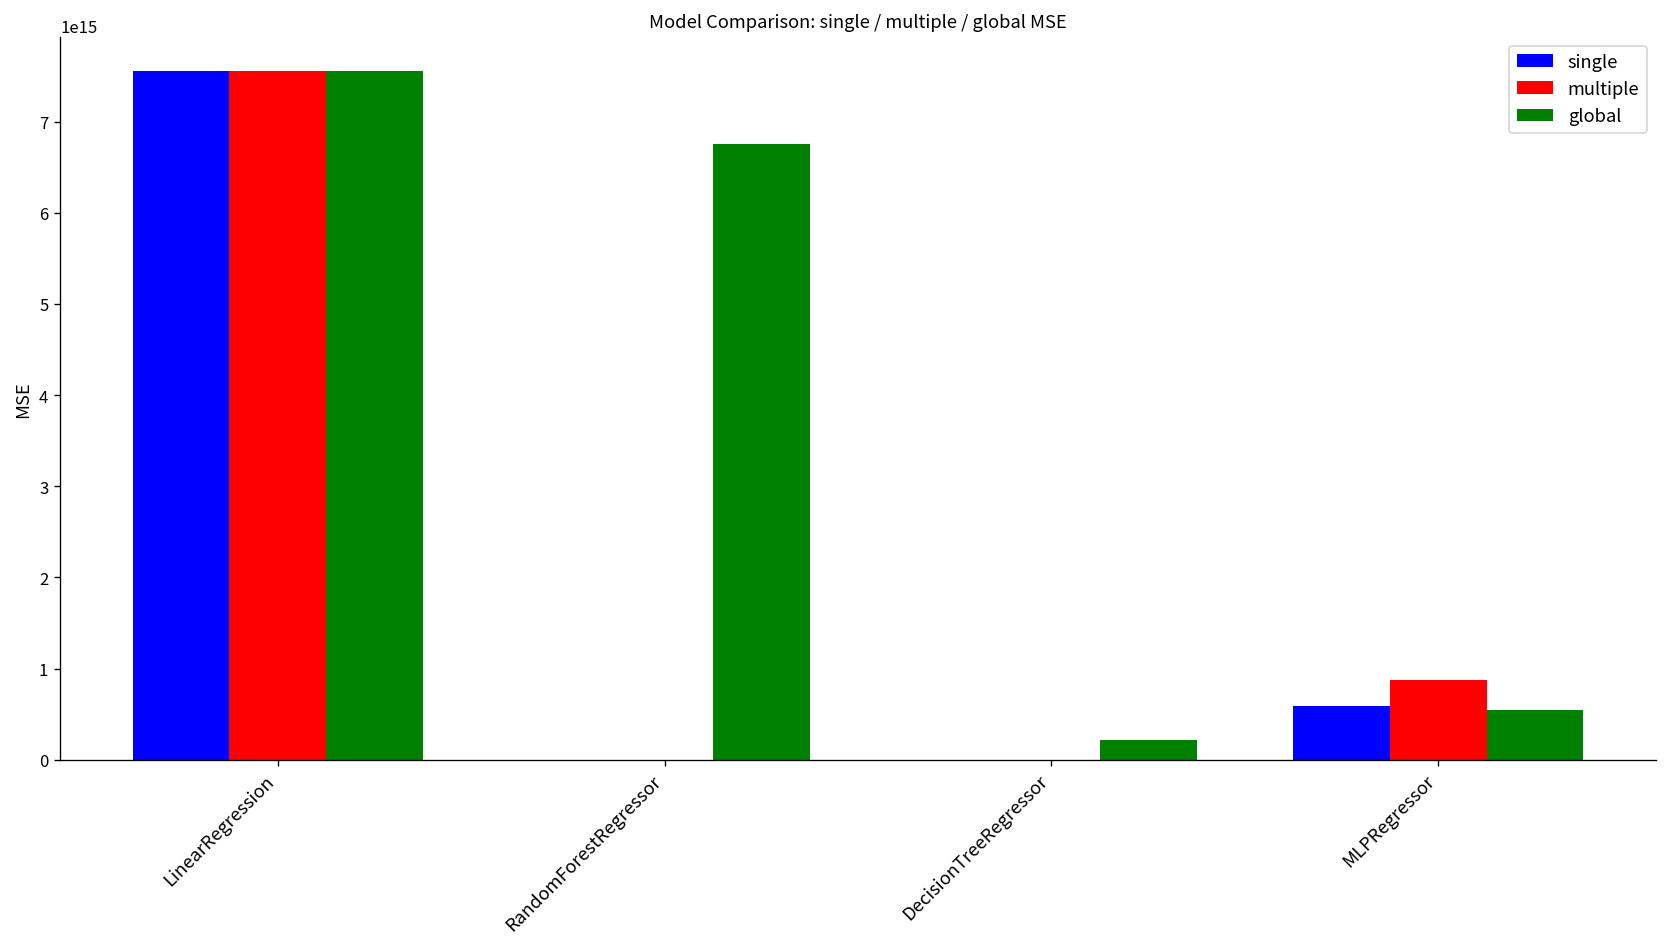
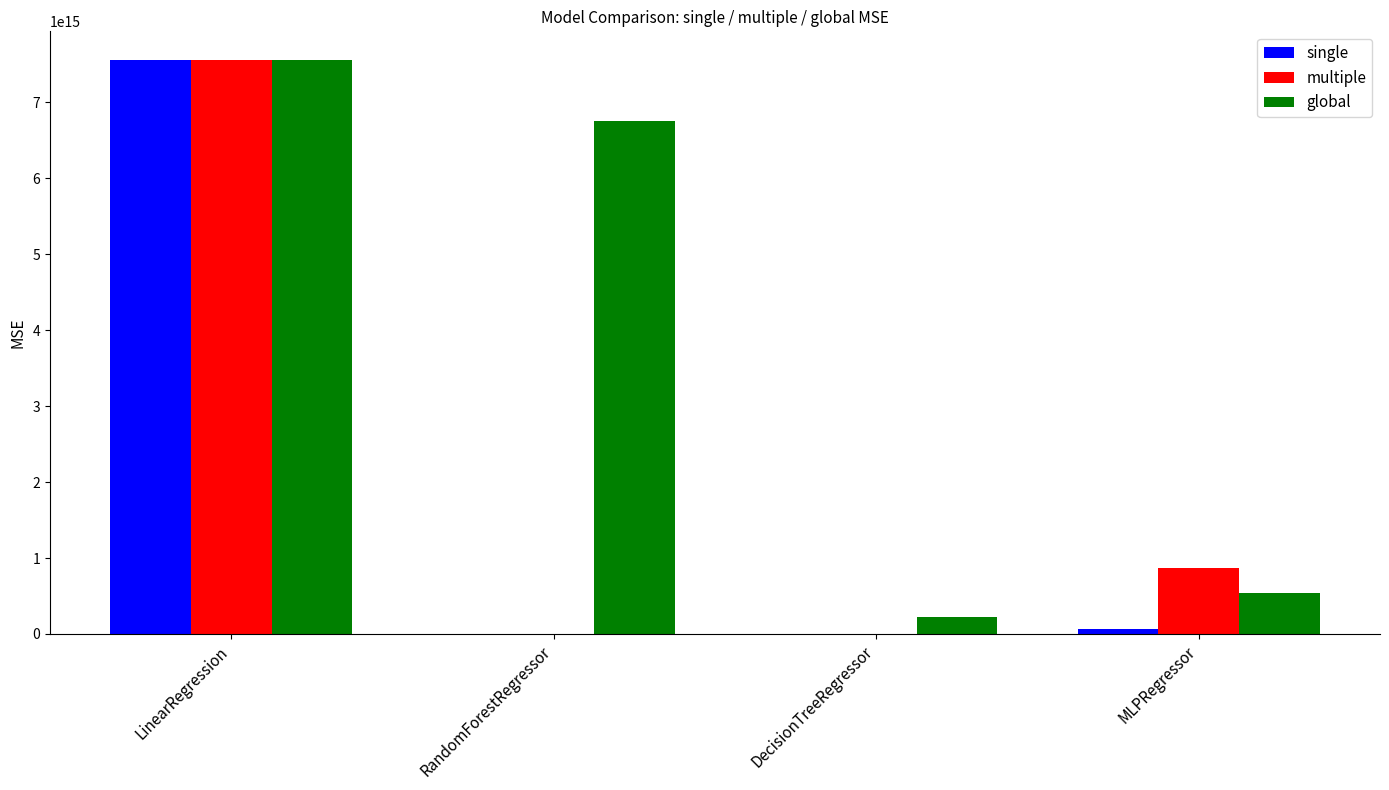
  {
    "single": {
      "LinearRegression": 7600000000000000,
-     "MLPRegressor": 600000000000000
+     "MLPRegressor": 100000000000000
    },
    "multiple": {
      "LinearRegression": 7600000000000000,
      "MLPRegressor": 900000000000000
    },
    "global": {
      "LinearRegression": 7600000000000000,
      "RandomForestRegressor": 6700000000000000,
      "DecisionTreeRegressor": 200000000000000,
      "MLPRegressor": 500000000000000
    }
  }
